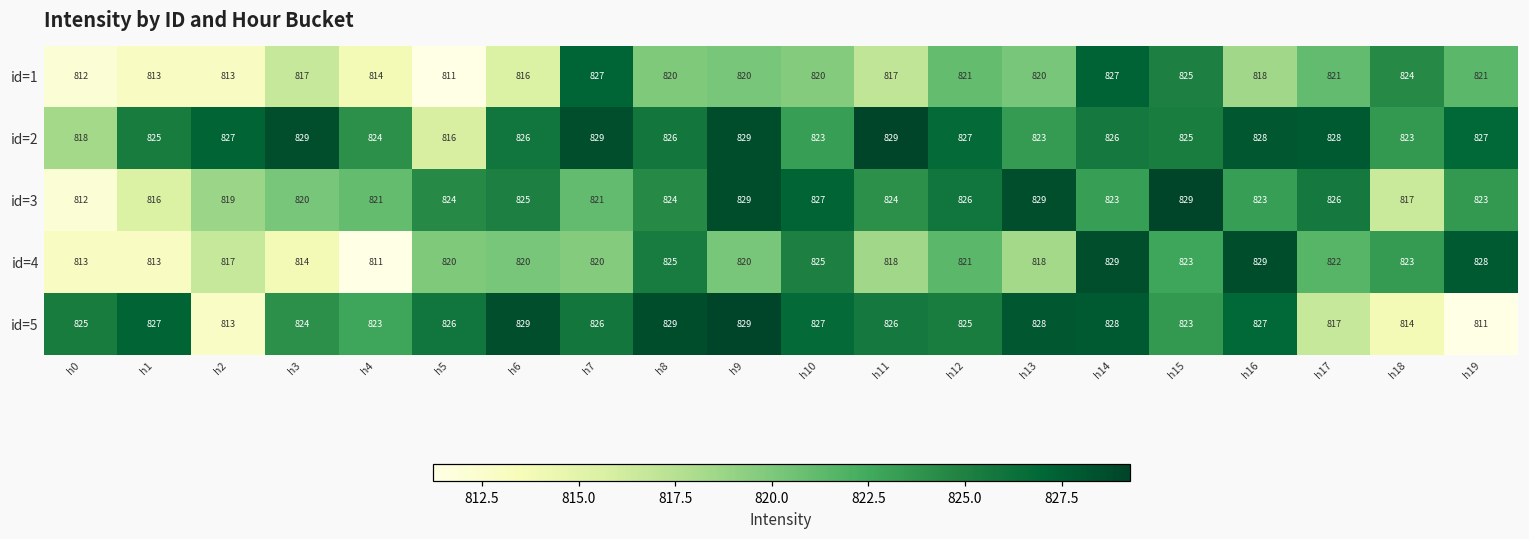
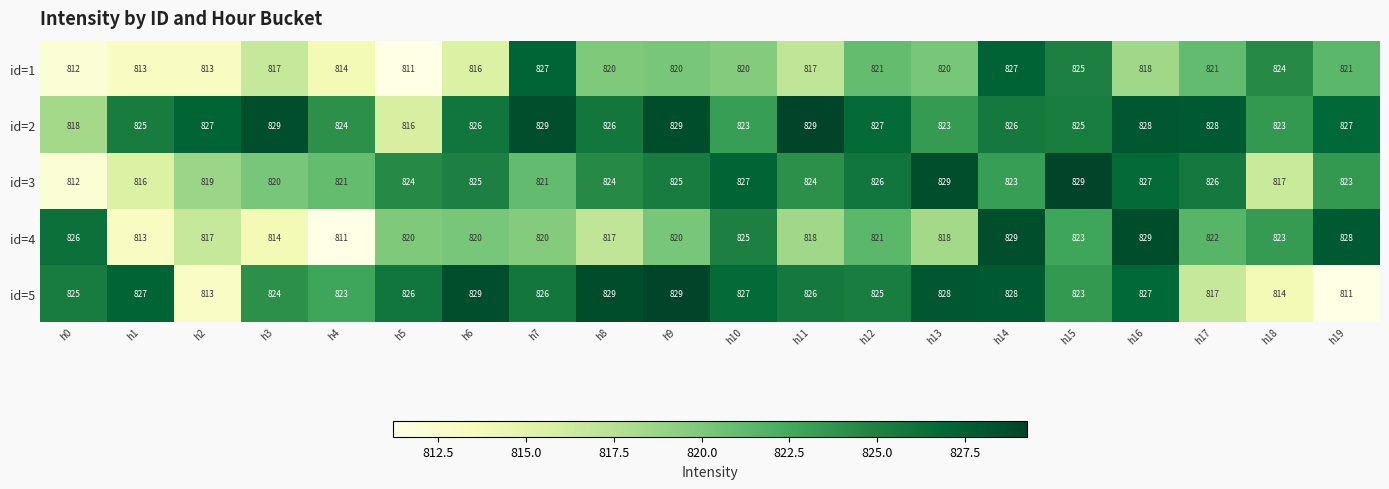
  {
    "id=1": {
      "h0": 812,
      "h1": 813,
      "h2": 813,
      "h3": 817,
      "h4": 814,
      "h5": 811,
      "h6": 816,
      "h7": 827,
      "h8": 820,
      "h9": 820,
      "h10": 820,
      "h11": 817,
      "h12": 821,
      "h13": 820,
      "h14": 827,
      "h15": 825,
      "h16": 818,
      "h17": 821,
      "h18": 824,
      "h19": 821
    },
    "id=2": {
      "h0": 818,
      "h1": 825,
      "h2": 827,
      "h3": 829,
      "h4": 824,
      "h5": 816,
      "h6": 826,
      "h7": 829,
      "h8": 826,
      "h9": 829,
      "h10": 823,
      "h11": 829,
      "h12": 827,
      "h13": 823,
      "h14": 826,
      "h15": 825,
      "h16": 828,
      "h17": 828,
      "h18": 823,
      "h19": 827
    },
    "id=3": {
      "h0": 812,
      "h1": 816,
      "h2": 819,
      "h3": 820,
      "h4": 821,
      "h5": 824,
      "h6": 825,
      "h7": 821,
      "h8": 824,
-     "h9": 829,
+     "h9": 825,
      "h10": 827,
      "h11": 824,
      "h12": 826,
      "h13": 829,
      "h14": 823,
      "h15": 829,
-     "h16": 823,
+     "h16": 827,
      "h17": 826,
      "h18": 817,
      "h19": 823
    },
    "id=4": {
-     "h0": 813,
+     "h0": 826,
      "h1": 813,
      "h2": 817,
      "h3": 814,
      "h4": 811,
      "h5": 820,
      "h6": 820,
      "h7": 820,
-     "h8": 825,
+     "h8": 817,
      "h9": 820,
      "h10": 825,
      "h11": 818,
      "h12": 821,
      "h13": 818,
      "h14": 829,
      "h15": 823,
      "h16": 829,
      "h17": 822,
      "h18": 823,
      "h19": 828
    },
    "id=5": {
      "h0": 825,
      "h1": 827,
      "h2": 813,
      "h3": 824,
      "h4": 823,
      "h5": 826,
      "h6": 829,
      "h7": 826,
      "h8": 829,
      "h9": 829,
      "h10": 827,
      "h11": 826,
      "h12": 825,
      "h13": 828,
      "h14": 828,
      "h15": 823,
      "h16": 827,
      "h17": 817,
      "h18": 814,
      "h19": 811
    }
  }
